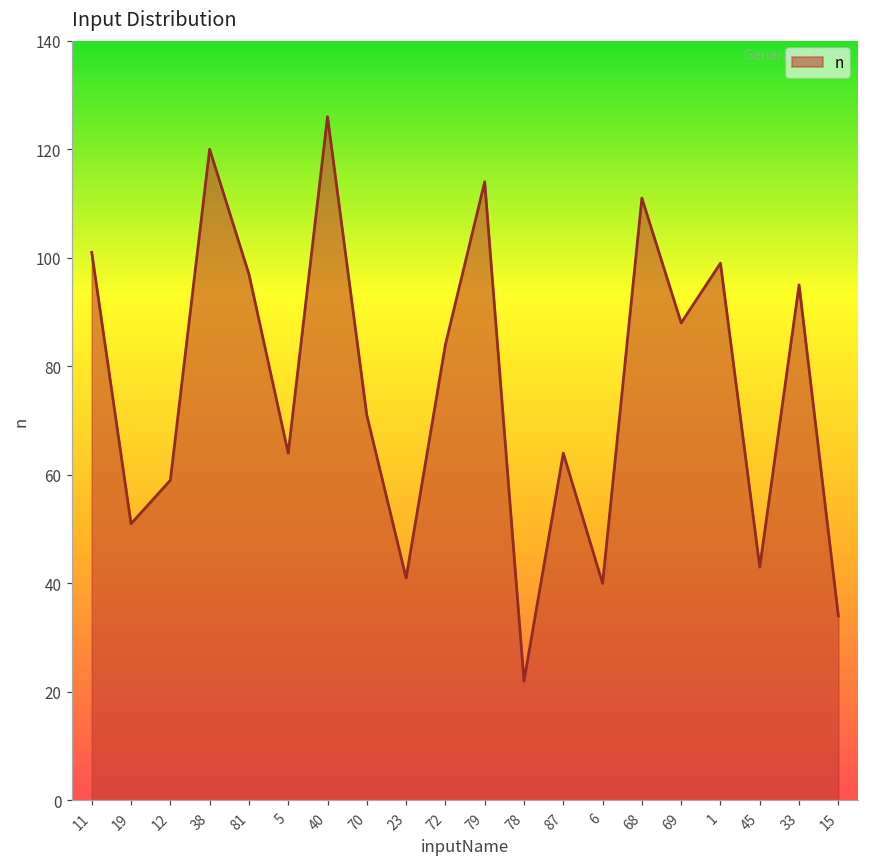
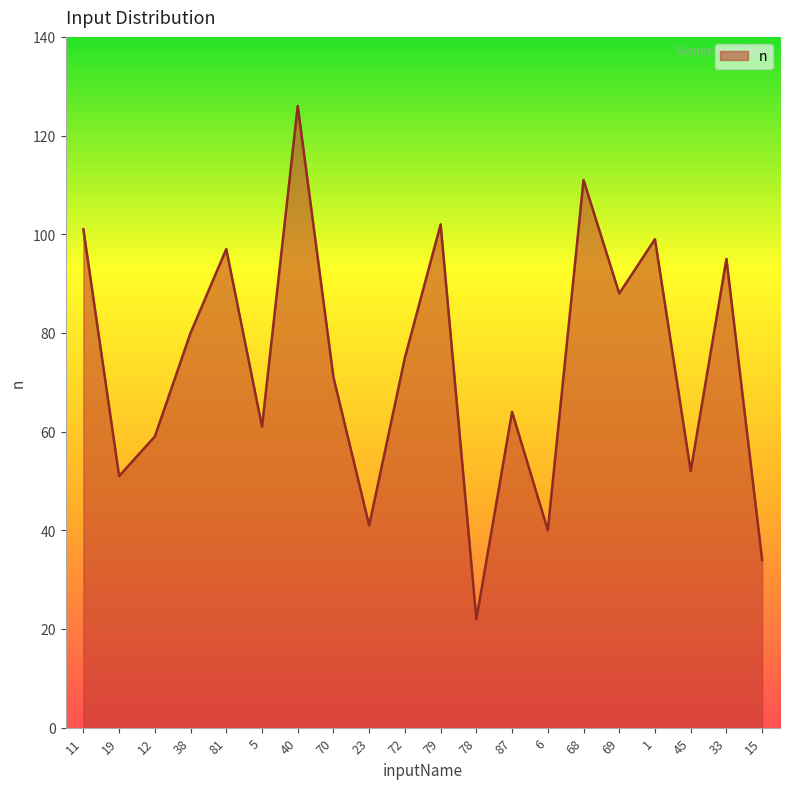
  {
    "11": 101,
    "19": 51,
    "12": 59,
-   "38": 120,
+   "38": 80,
    "81": 97,
-   "5": 64,
+   "5": 61,
    "40": 126,
    "70": 71,
    "23": 41,
-   "72": 84,
-   "79": 114,
+   "72": 75,
+   "79": 102,
    "78": 22,
    "87": 64,
    "6": 40,
    "68": 111,
    "69": 88,
    "1": 99,
-   "45": 43,
+   "45": 52,
    "33": 95,
    "15": 34
  }
